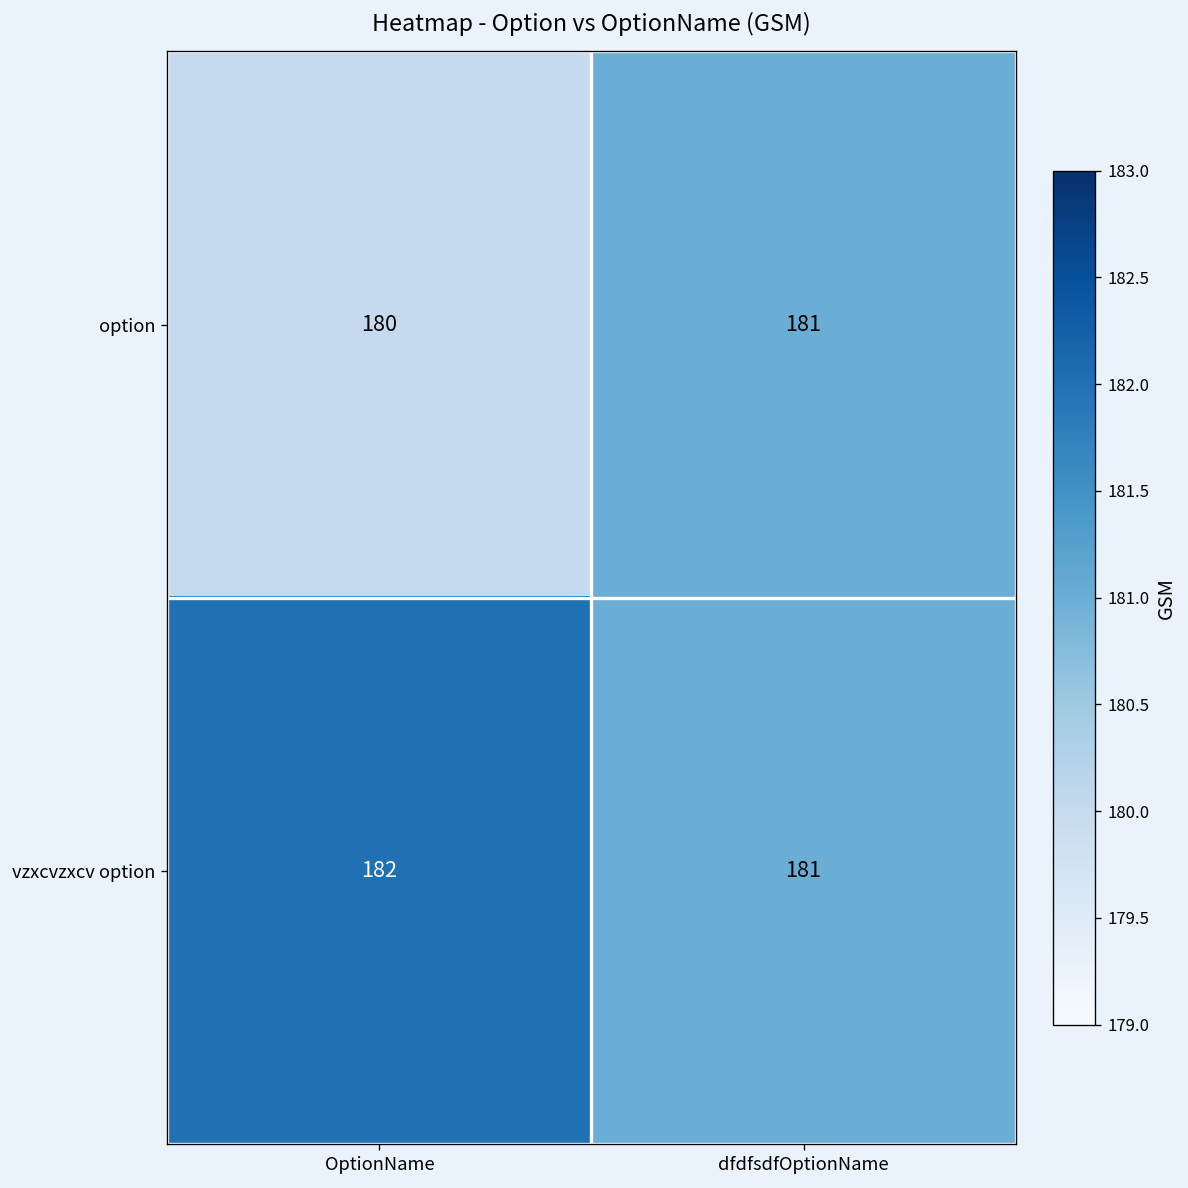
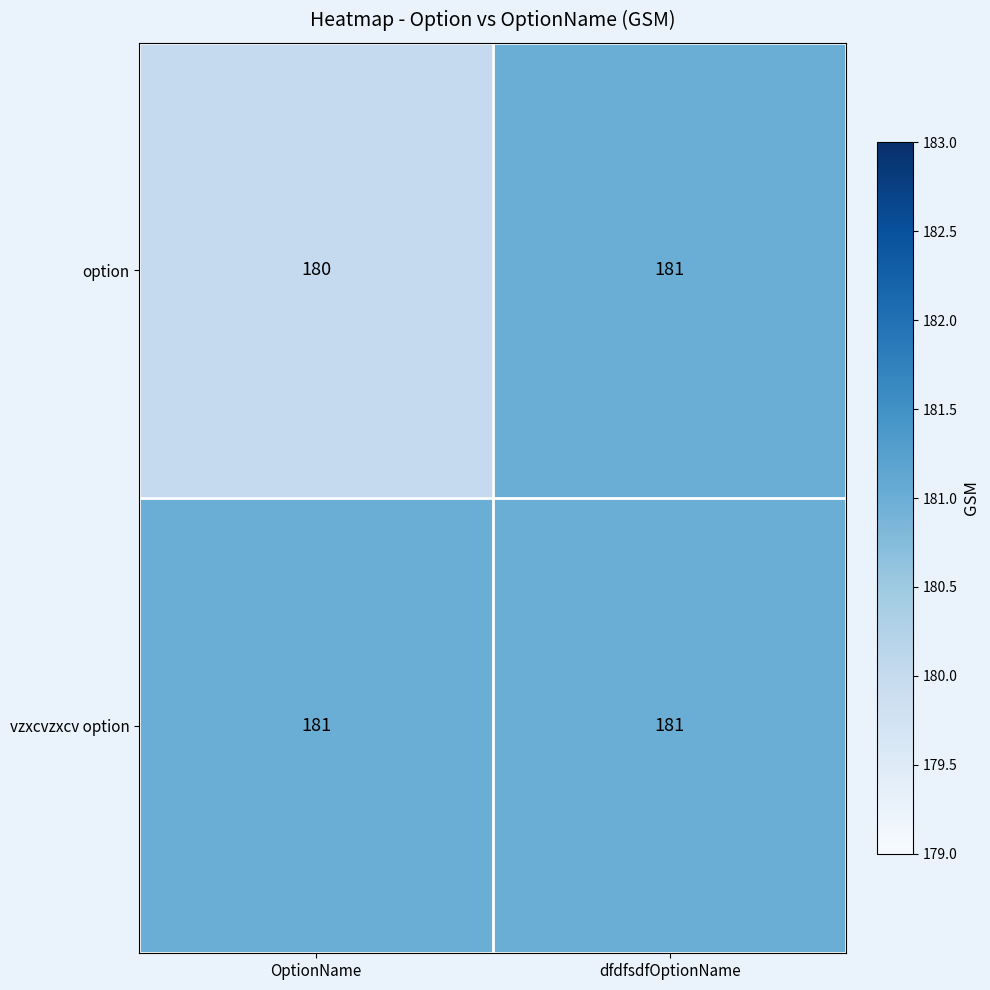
  {
    "option": {
      "OptionName": 180,
      "dfdfsdfOptionName": 181
    },
    "vzxcvzxcv option": {
-     "OptionName": 182,
+     "OptionName": 181,
      "dfdfsdfOptionName": 181
    }
  }
